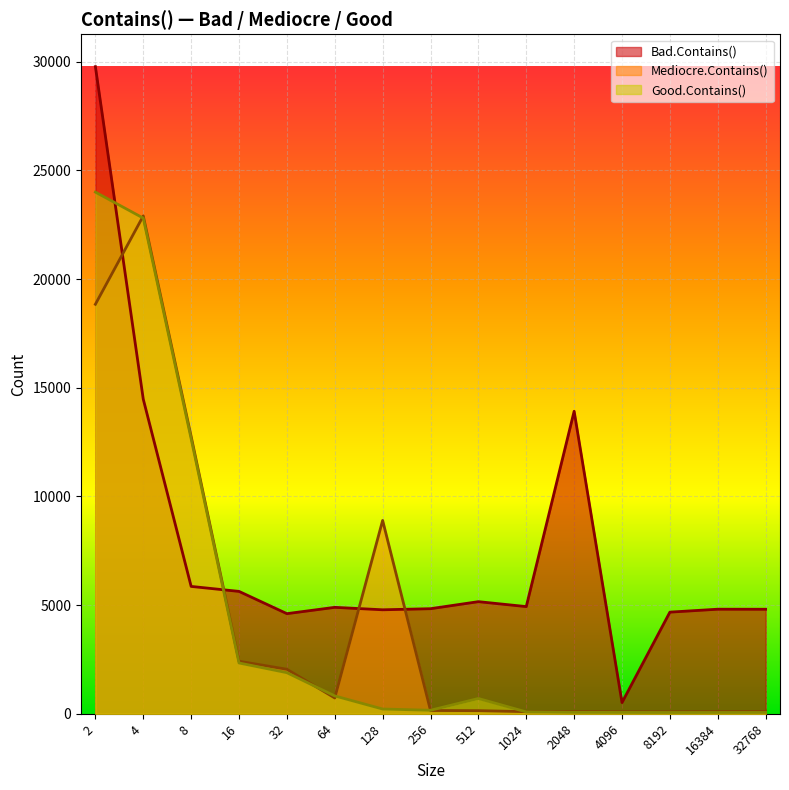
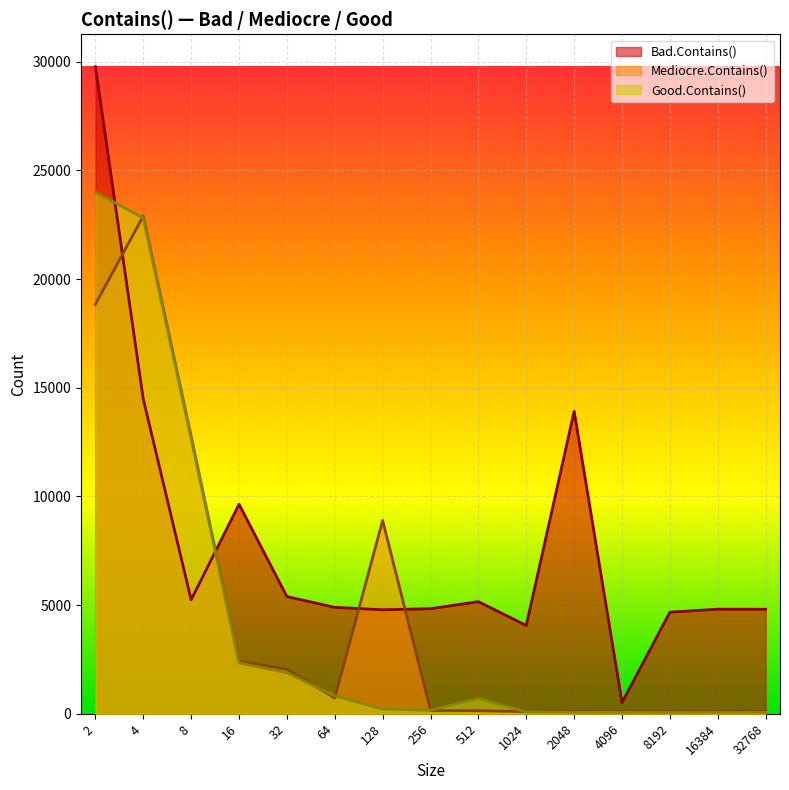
  {
    "Bad.Contains()": {
      "2": 29800,
      "4": 14500,
-     "8": 5900,
-     "16": 5600,
-     "32": 4600,
+     "8": 5200,
+     "16": 9600,
+     "32": 5400,
      "64": 4900,
      "128": 4800,
      "256": 4800,
      "512": 5200,
-     "1024": 4900,
+     "1024": 4100,
      "2048": 13900,
      "4096": 500,
      "8192": 4700,
      "16384": 4800,
      "32768": 4800
    },
    "Mediocre.Contains()": {
      "2": 18800,
      "32": 2000,
      "128": 8900,
      "512": 100
    },
    "Good.Contains()": {
      "2": 24000,
      "32": 1900,
      "128": 200,
      "512": 700
    }
  }
